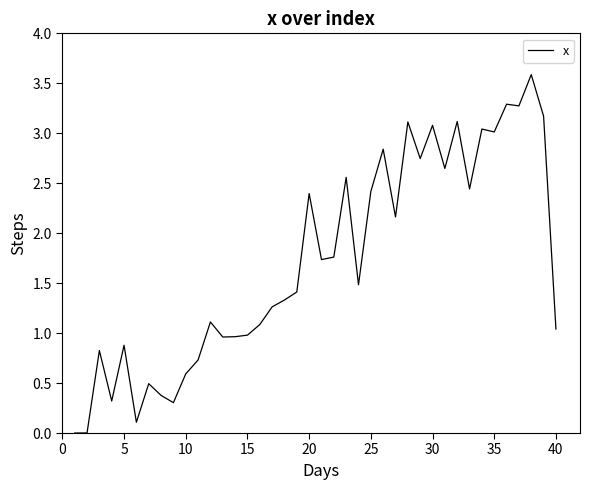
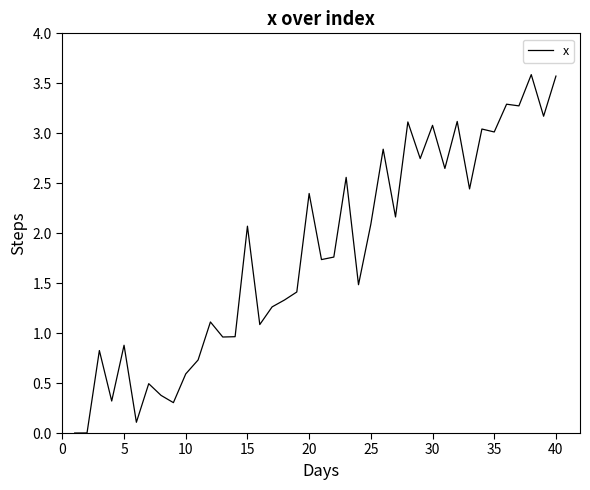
  {
    "5": 0.9,
    "10": 0.6,
-   "15": 1.0,
+   "15": 2.1,
    "20": 2.4,
-   "25": 2.4,
+   "25": 2.1,
    "30": 3.1,
    "35": 3.0,
-   "40": 1.0
+   "40": 3.6
  }
